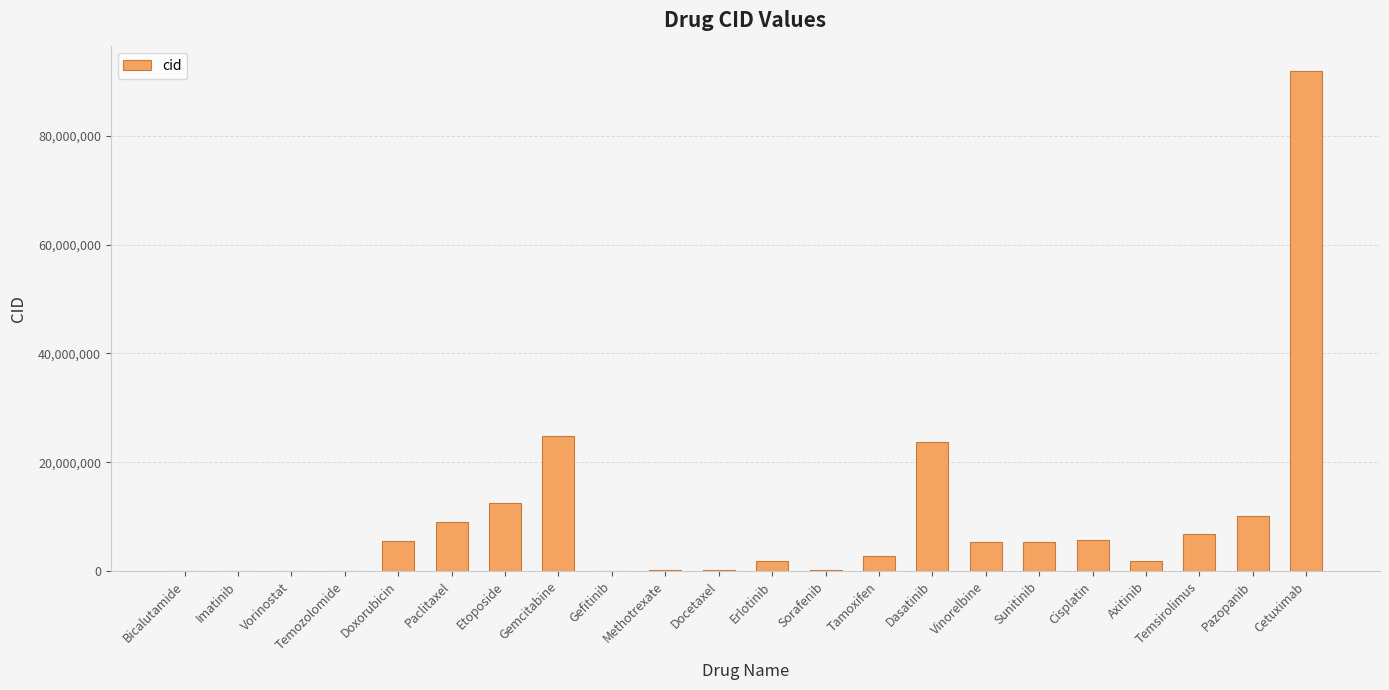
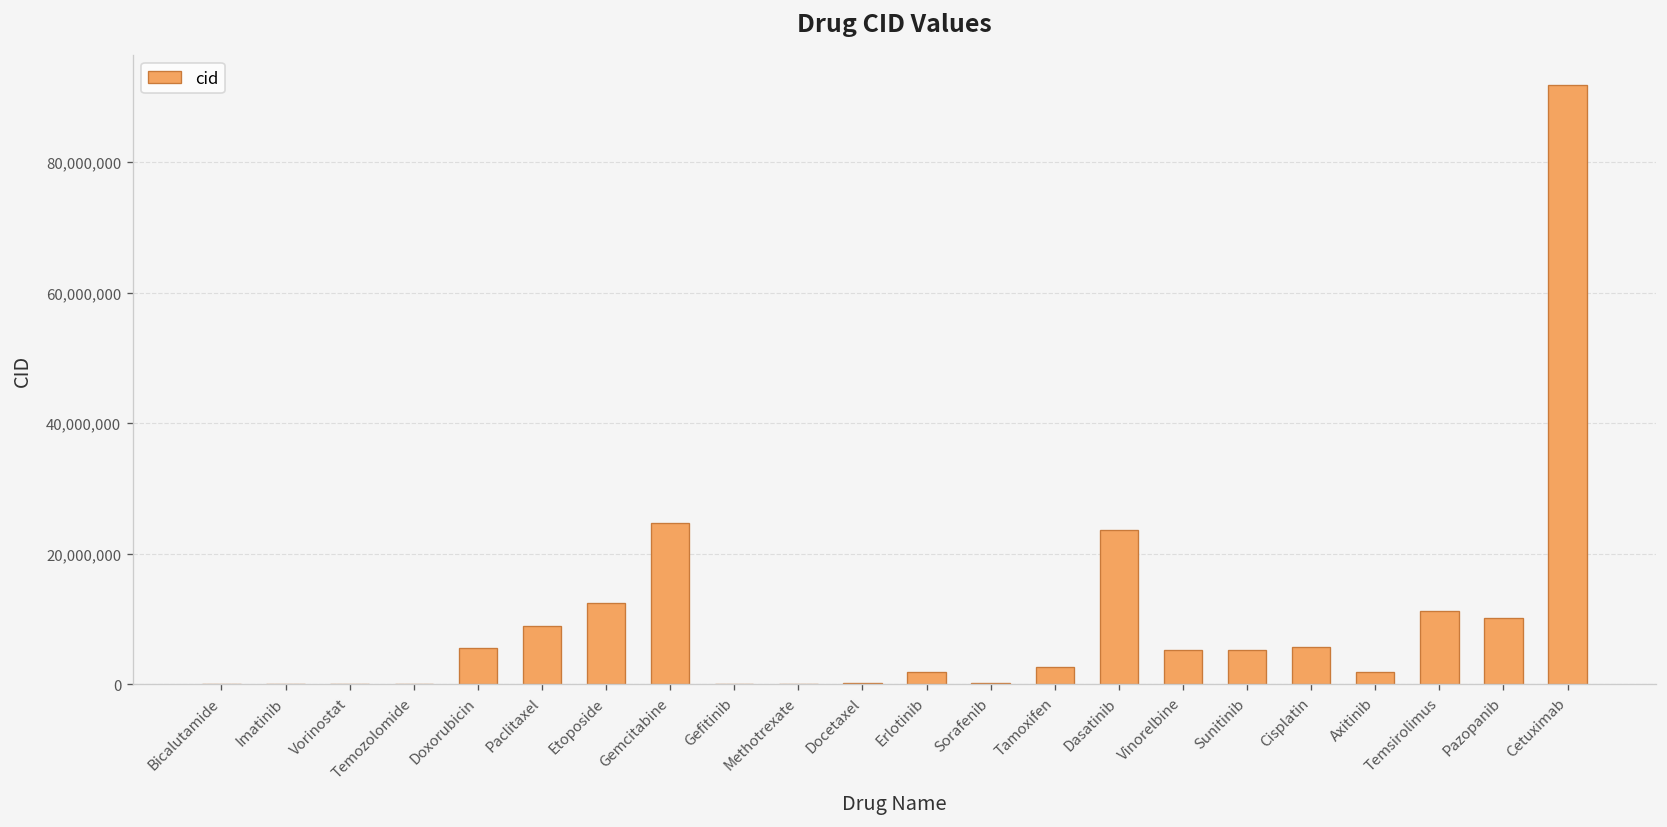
  {
    "Doxorubicin": "6,000,000",
    "Paclitaxel": "9,000,000",
    "Etoposide": "12,000,000",
    "Gemcitabine": "25,000,000",
    "Erlotinib": "2,000,000",
    "Tamoxifen": "3,000,000",
    "Dasatinib": "24,000,000",
    "Vinorelbine": "5,000,000",
    "Sunitinib": "5,000,000",
    "Cisplatin": "6,000,000",
    "Axitinib": "2,000,000",
-   "Temsirolimus": "7,000,000",
+   "Temsirolimus": "11,000,000",
    "Pazopanib": "10,000,000",
    "Cetuximab": "92,000,000"
  }
